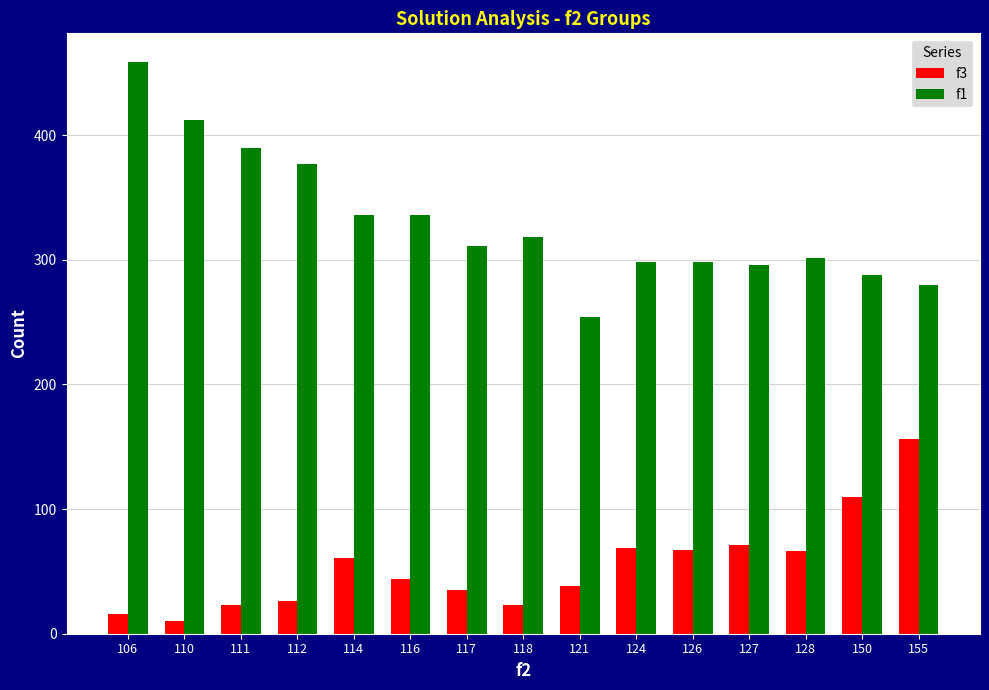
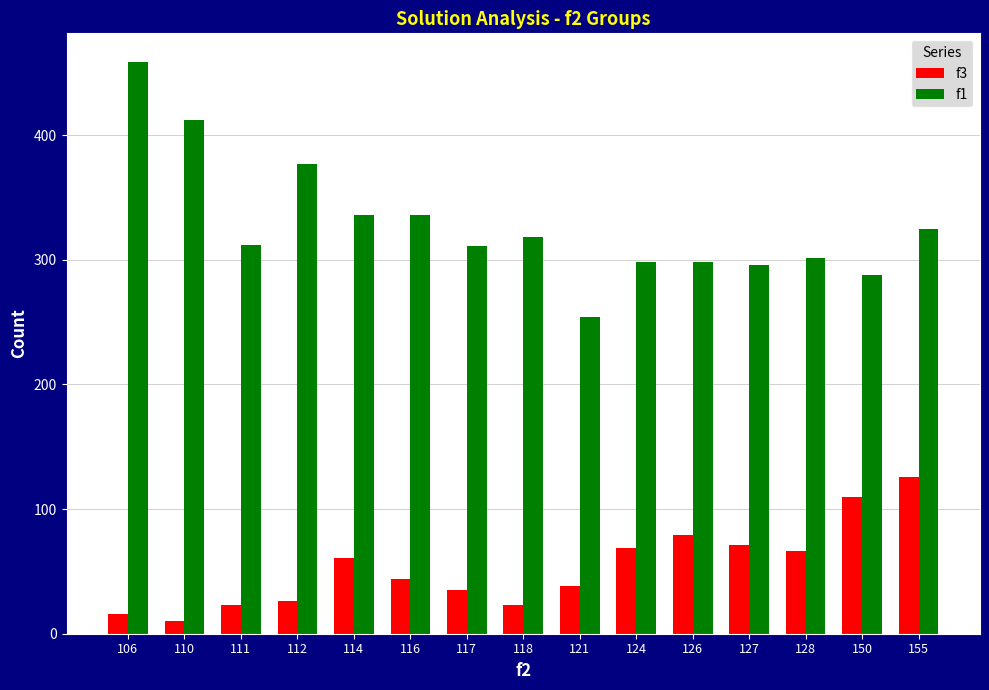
  {
    "f3": {
      "106": 16,
      "110": 10,
      "111": 23,
      "112": 26,
      "114": 61,
      "116": 44,
      "117": 35,
      "118": 23,
      "121": 38,
      "124": 69,
-     "126": 67,
+     "126": 79,
      "127": 71,
      "128": 66,
      "150": 110,
-     "155": 156
+     "155": 126
    },
    "f1": {
      "106": 459,
      "110": 412,
-     "111": 390,
+     "111": 312,
      "112": 377,
      "114": 336,
      "116": 336,
      "117": 311,
      "118": 319,
      "121": 254,
      "124": 298,
      "126": 298,
      "127": 296,
      "128": 301,
      "150": 287,
-     "155": 280
+     "155": 325
    }
  }
